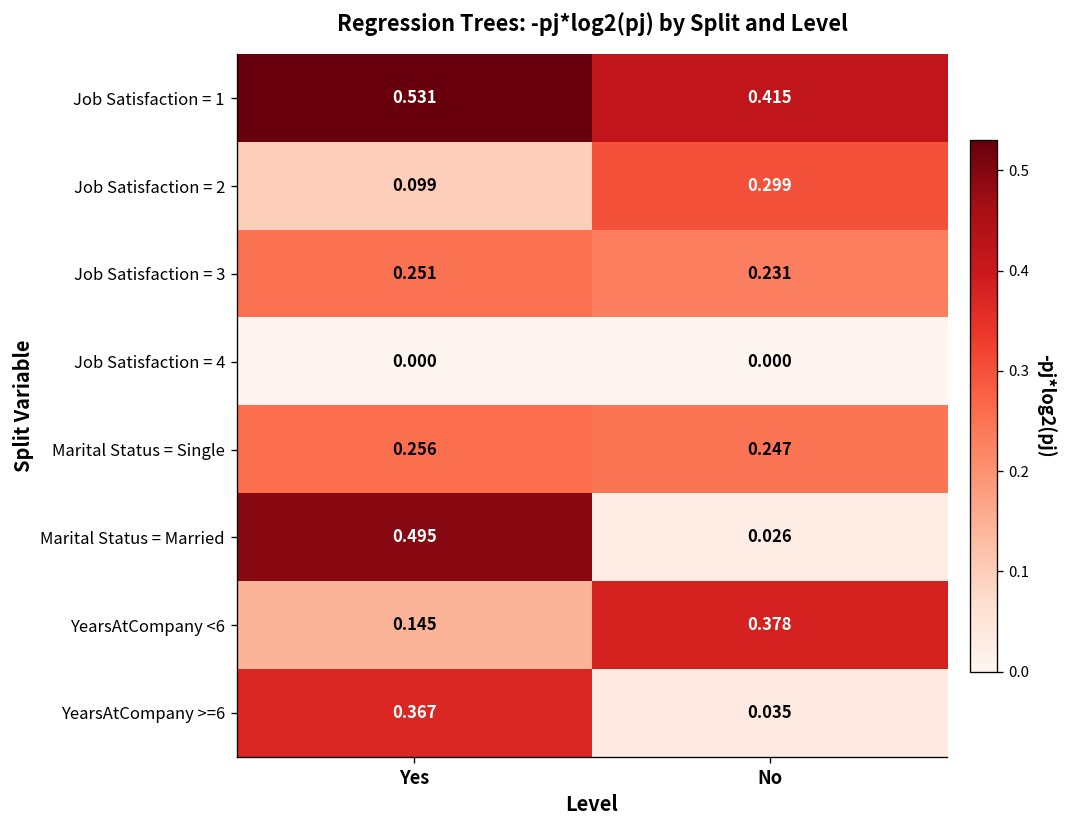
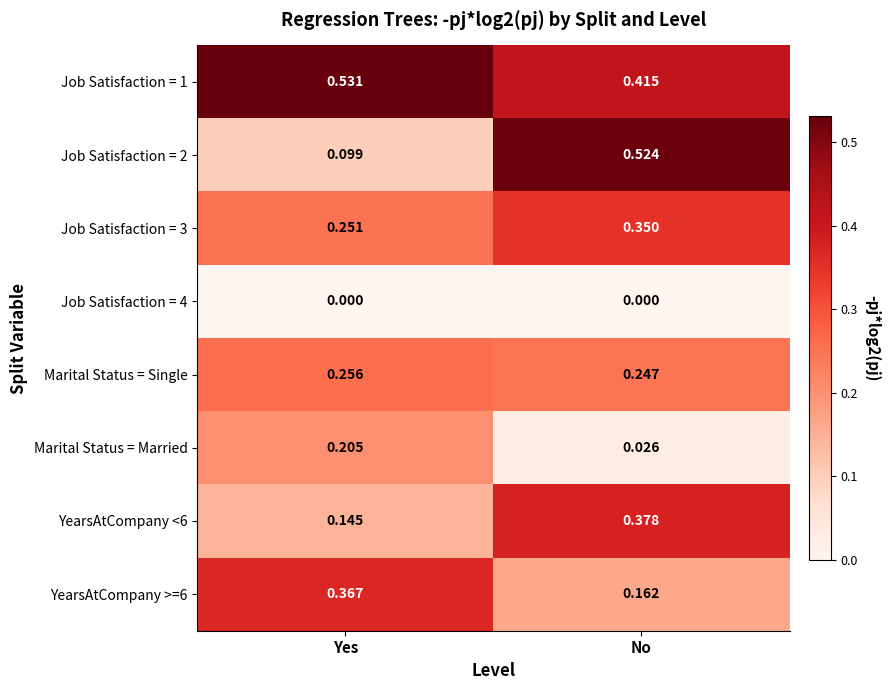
  {
    "Job Satisfaction = 1": {
      "Yes": 0.531,
      "No": 0.415
    },
    "Job Satisfaction = 2": {
      "Yes": 0.099,
-     "No": 0.299
+     "No": 0.524
    },
    "Job Satisfaction = 3": {
      "Yes": 0.251,
-     "No": 0.231
+     "No": 0.350
    },
    "Job Satisfaction = 4": {
      "Yes": 0.000,
      "No": 0.000
    },
    "Marital Status = Single": {
      "Yes": 0.256,
      "No": 0.247
    },
    "Marital Status = Married": {
-     "Yes": 0.495,
+     "Yes": 0.205,
      "No": 0.026
    },
    "YearsAtCompany <6": {
      "Yes": 0.145,
      "No": 0.378
    },
    "YearsAtCompany >=6": {
      "Yes": 0.367,
-     "No": 0.035
+     "No": 0.162
    }
  }
